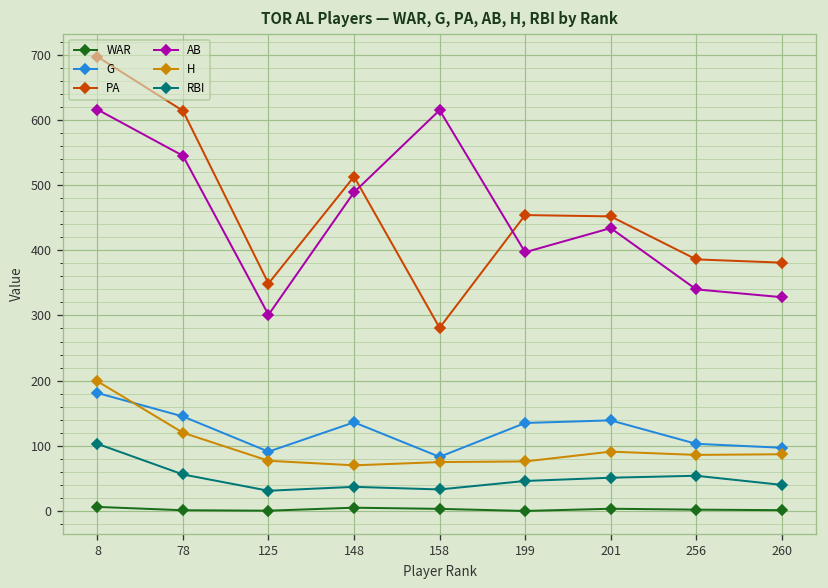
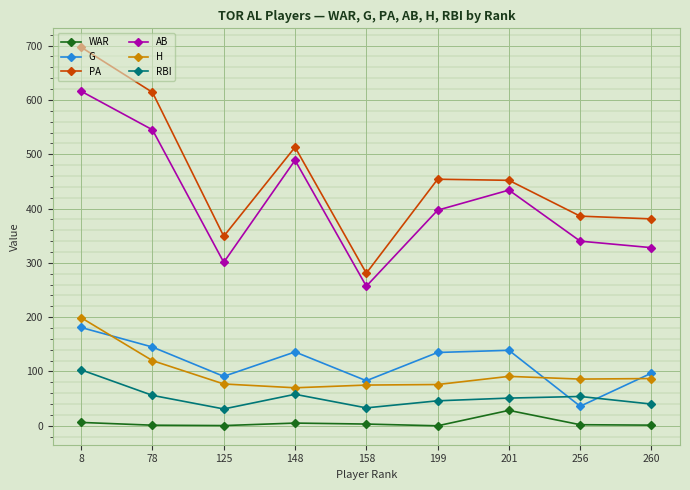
  {
    "WAR": {
      "8": 10,
      "78": 0,
      "125": 0,
      "148": 10,
      "158": 0,
      "199": 0,
-     "201": 0,
+     "201": 30,
      "256": 0,
      "260": 0
    },
    "G": {
      "8": 180,
      "78": 150,
      "125": 90,
      "148": 140,
      "158": 80,
      "199": 140,
      "201": 140,
-     "256": 100,
+     "256": 40,
      "260": 100
    },
    "PA": {
      "78": 610,
      "125": 350,
      "148": 510,
      "158": 280,
      "199": 450,
      "201": 450,
      "256": 390,
      "260": 380
    },
    "AB": {
      "8": 620,
      "78": 550,
      "125": 300,
      "148": 490,
-     "158": 620,
+     "158": 260,
      "199": 400,
      "201": 430,
      "256": 340,
      "260": 330
    },
    "H": {
      "8": 200,
      "78": 120,
      "125": 80,
      "148": 70,
      "158": 80,
      "199": 80,
      "201": 90,
      "256": 90,
      "260": 90
    },
    "RBI": {
      "8": 100,
      "78": 60,
      "125": 30,
-     "148": 40,
+     "148": 60,
      "158": 30,
      "199": 50,
      "201": 50,
      "256": 50,
      "260": 40
    }
  }
